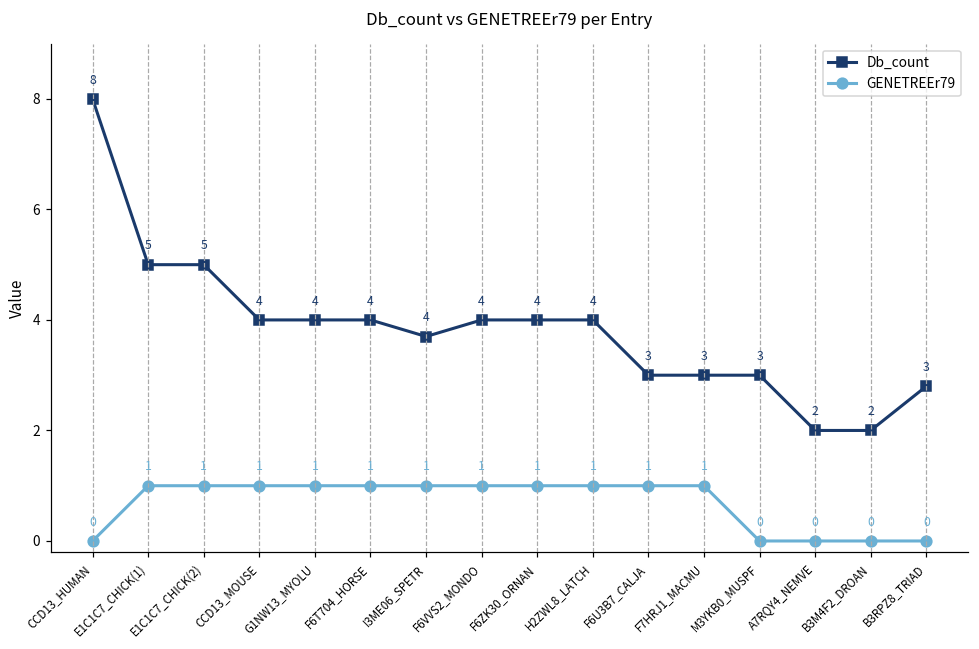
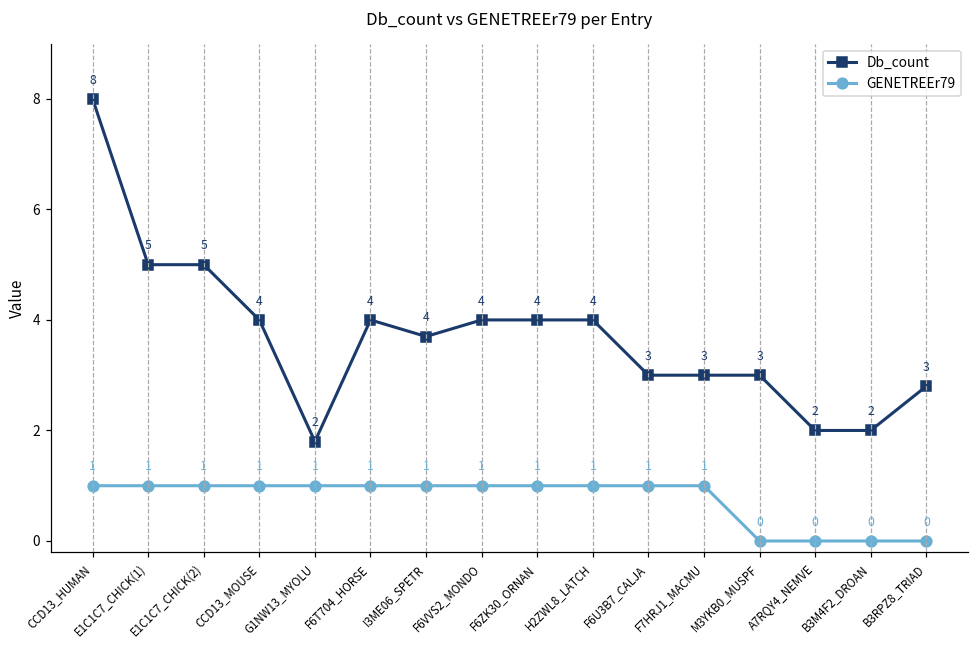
  {
    "Db_count": {
      "CCD13_HUMAN": 8,
      "E1C1C7_CHICK(1)": 5,
      "E1C1C7_CHICK(2)": 5,
      "CCD13_MOUSE": 4,
-     "G1NW13_MYOLU": 4,
+     "G1NW13_MYOLU": 2,
      "F6T704_HORSE": 4,
      "I3ME06_SPETR": 4,
      "F6VVS2_MONDO": 4,
      "F6ZK30_ORNAN": 4,
      "H2ZWL8_LATCH": 4,
      "F6U3B7_CALJA": 3,
      "F7HRJ1_MACMU": 3,
      "M3YKB0_MUSPF": 3,
      "A7RQY4_NEMVE": 2,
      "B3M4F2_DROAN": 2,
      "B3RPZ8_TRIAD": 3
    },
    "GENETREEr79": {
-     "CCD13_HUMAN": 0,
+     "CCD13_HUMAN": 1,
      "E1C1C7_CHICK(1)": 1,
      "E1C1C7_CHICK(2)": 1,
      "CCD13_MOUSE": 1,
      "G1NW13_MYOLU": 1,
      "F6T704_HORSE": 1,
      "I3ME06_SPETR": 1,
      "F6VVS2_MONDO": 1,
      "F6ZK30_ORNAN": 1,
      "H2ZWL8_LATCH": 1,
      "F6U3B7_CALJA": 1,
      "F7HRJ1_MACMU": 1,
      "M3YKB0_MUSPF": 0,
      "A7RQY4_NEMVE": 0,
      "B3M4F2_DROAN": 0,
      "B3RPZ8_TRIAD": 0
    }
  }
